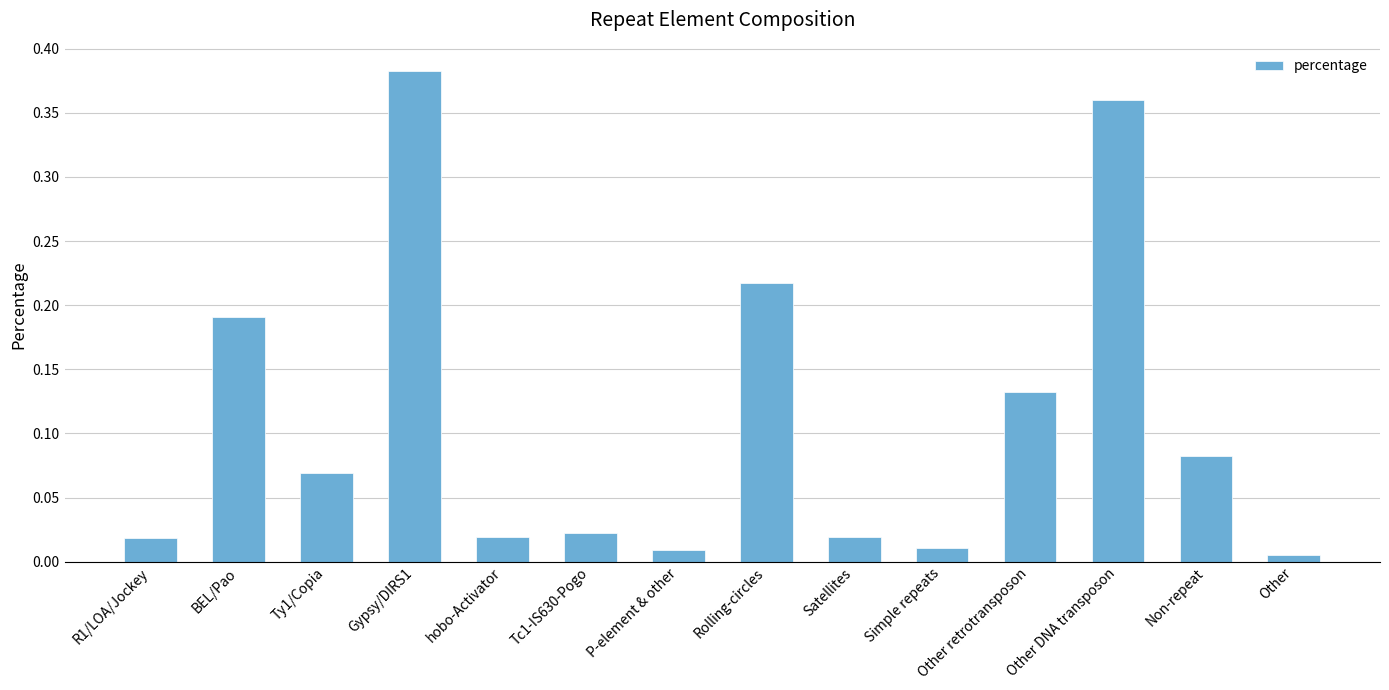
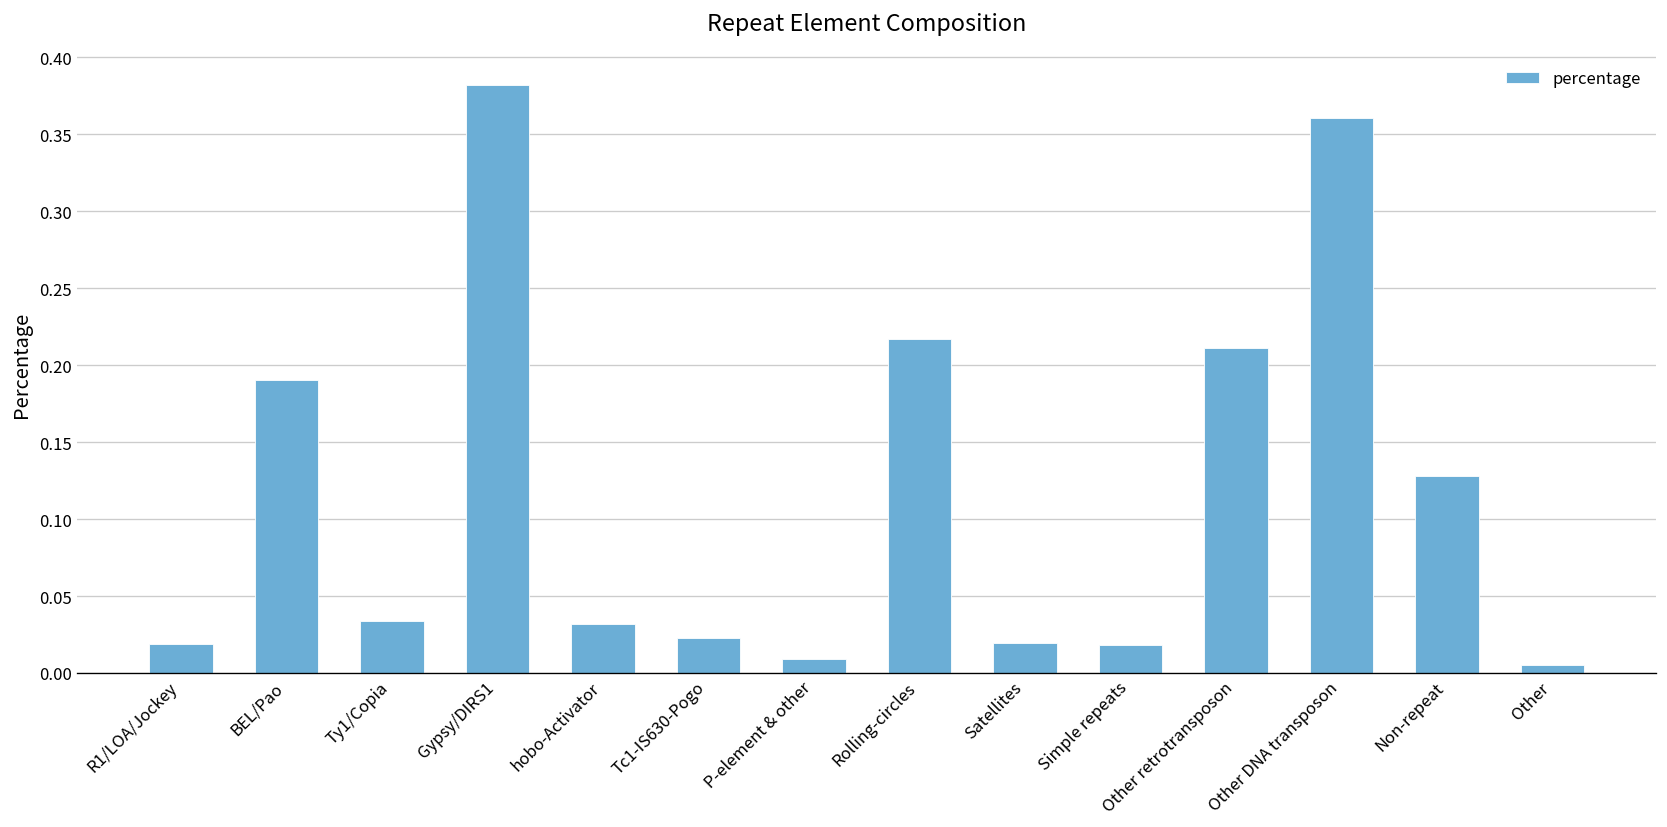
  {
    "R1/LOA/Jockey": 0.019,
    "BEL/Pao": 0.191,
-   "Ty1/Copia": 0.069,
+   "Ty1/Copia": 0.034,
    "Gypsy/DIRS1": 0.382,
-   "hobo-Activator": 0.019,
+   "hobo-Activator": 0.032,
    "Tc1-IS630-Pogo": 0.023,
    "P-element & other": 0.009,
    "Rolling-circles": 0.217,
    "Satellites": 0.020,
-   "Simple repeats": 0.011,
-   "Other retrotransposon": 0.133,
+   "Simple repeats": 0.018,
+   "Other retrotransposon": 0.211,
    "Other DNA transposon": 0.360,
-   "Non-repeat": 0.083,
+   "Non-repeat": 0.128,
    "Other": 0.005
  }
